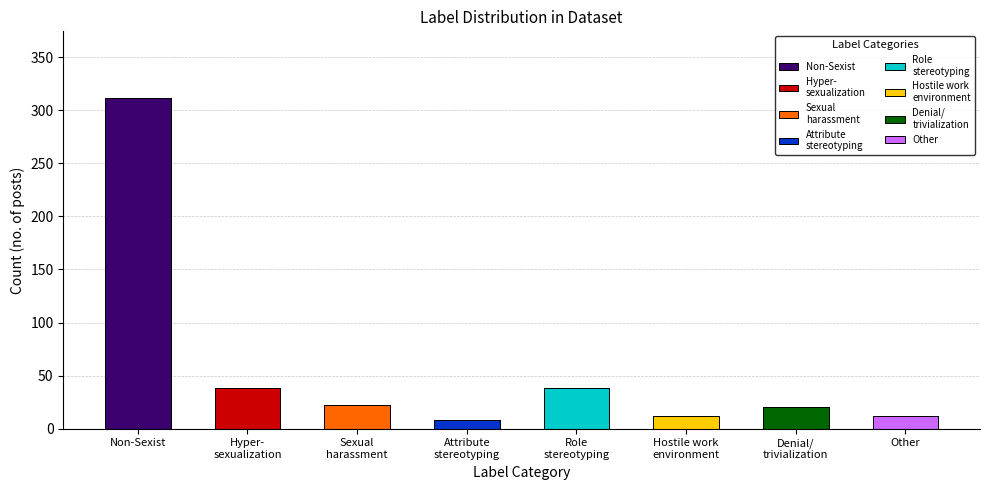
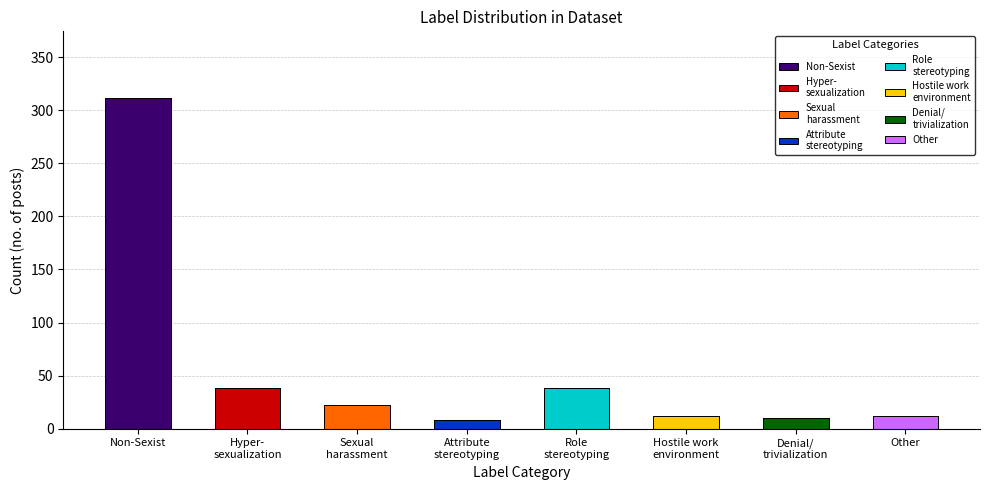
  {
    "Hyper- sexualization": {
      "Hyper- sexualization": 38
    },
    "Sexual harassment": {
      "Sexual harassment": 22
    },
    "Attribute stereotyping": {
      "Attribute stereotyping": 8
    },
    "Role stereotyping": {
      "Role stereotyping": 38
    },
    "Hostile work environment": {
      "Hostile work environment": 12
    },
    "Denial/ trivialization": {
-     "Denial/ trivialization": 20
+     "Denial/ trivialization": 10
    },
    "Other": {
      "Other": 12
    }
  }
